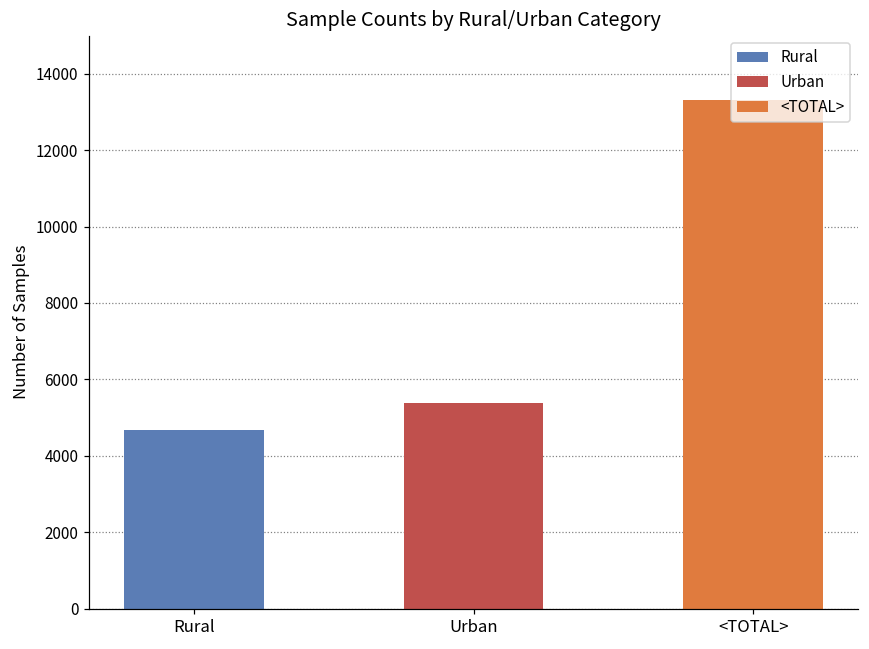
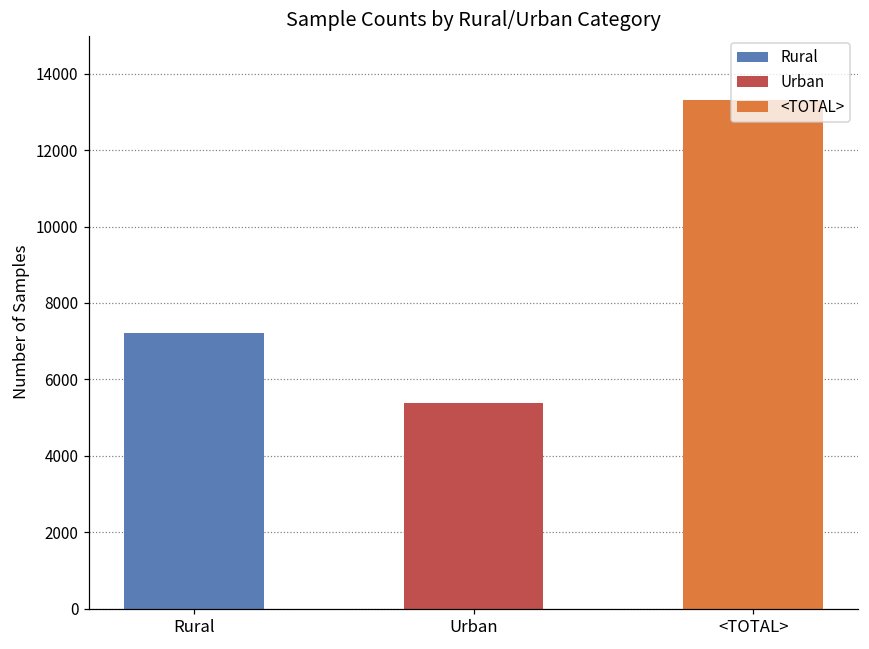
  {
-   "Rural": 4700,
+   "Rural": 7200,
    "Urban": 5400
  }
